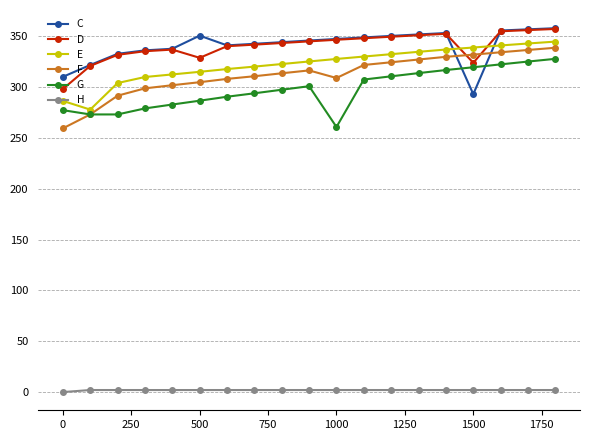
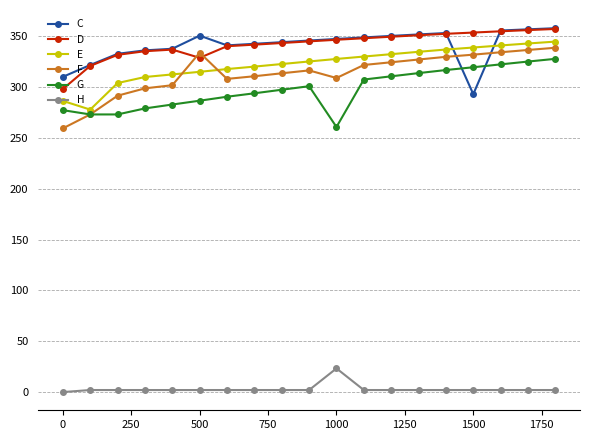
  {
    "C": {
      "0": 310,
      "500": 351,
      "1500": 293
    },
    "D": {
      "0": 298,
      "500": 329,
-     "1500": 324
+     "1500": 354
    },
    "E": {
      "0": 286,
      "500": 315,
      "1000": 328,
      "1500": 339
    },
    "F": {
      "0": 259,
-     "500": 305,
+     "500": 334,
      "1000": 309,
      "1500": 332
    },
    "G": {
      "0": 277,
      "500": 287,
      "1000": 261,
      "1500": 320
    },
    "H": {
      "0": 0,
      "500": 2,
-     "1000": 2,
+     "1000": 23,
      "1500": 2
    }
  }
